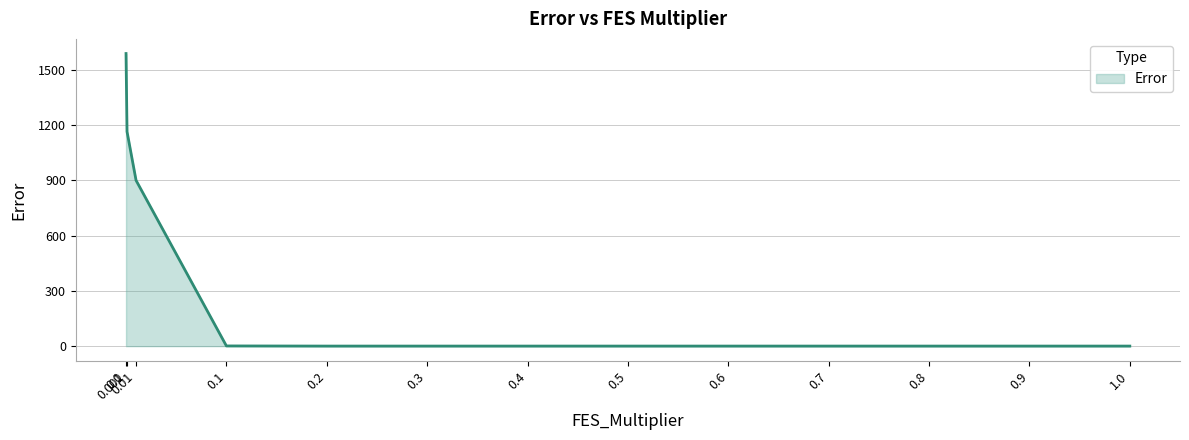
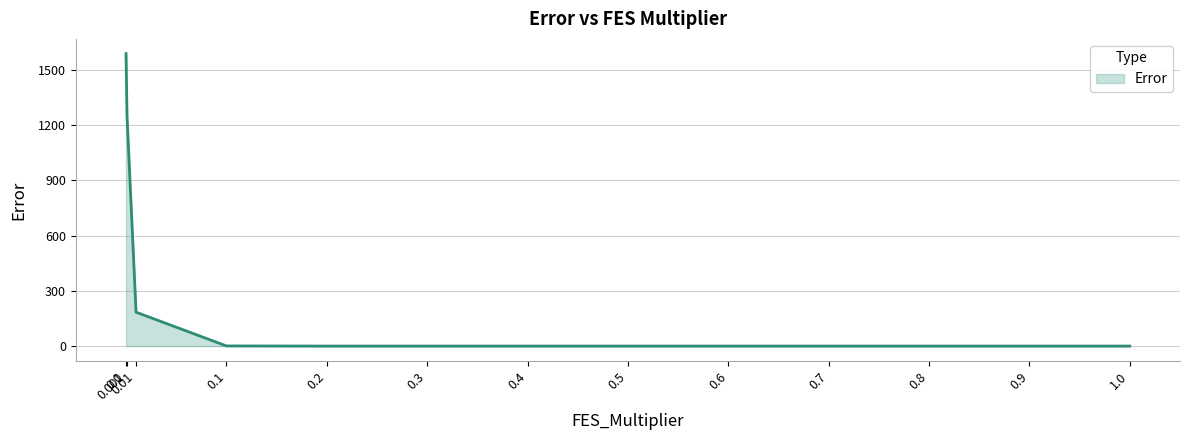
  {
    "0.0": 1590,
-   "0.001": 1160,
-   "0.01": 900,
+   "0.001": 1250,
+   "0.01": 180,
    "0.1": 0,
    "0.2": 0,
    "0.3": 0,
    "0.4": 0,
    "0.5": 0,
    "0.6": 0,
    "0.7": 0,
    "0.8": 0,
    "0.9": 0,
    "1.0": 0
  }
